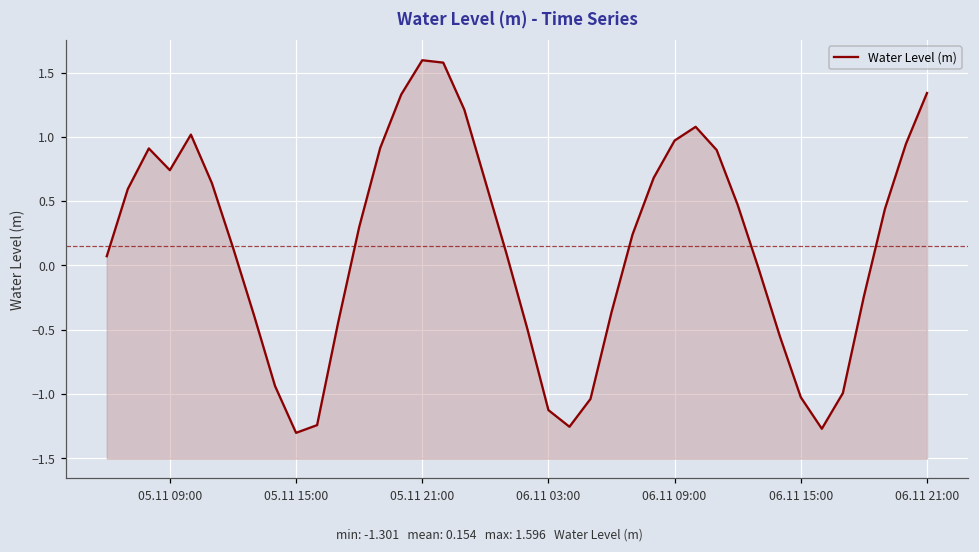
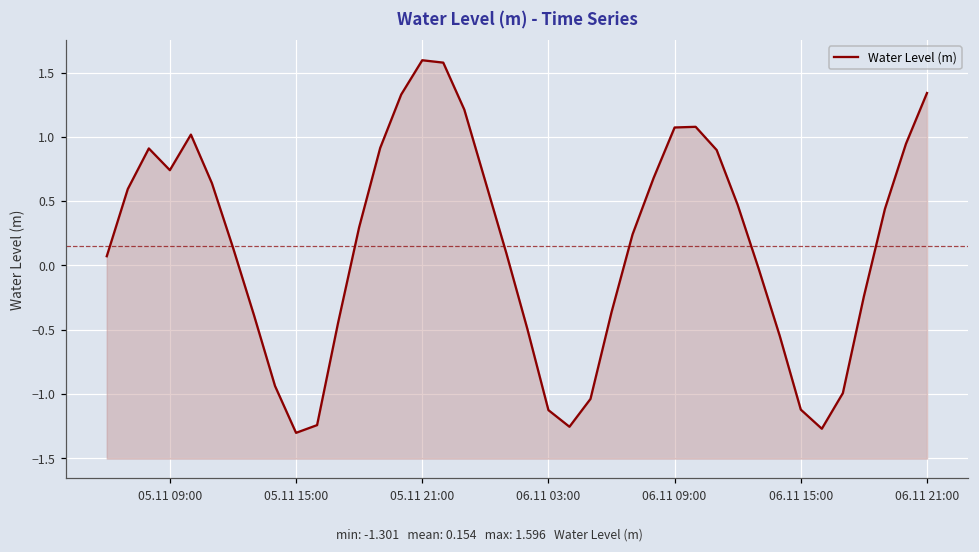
  {
    "05.11 09:00": 0.74,
    "05.11 15:00": -1.30,
    "05.11 21:00": 1.60,
    "06.11 03:00": -1.12,
-   "06.11 09:00": 0.97,
-   "06.11 15:00": -1.02,
+   "06.11 09:00": 1.07,
+   "06.11 15:00": -1.12,
    "06.11 21:00": 1.34
  }
